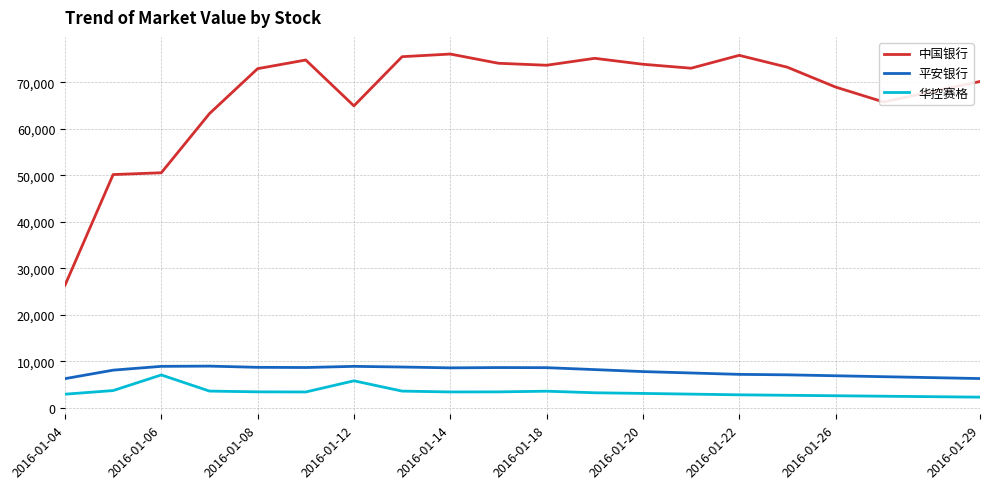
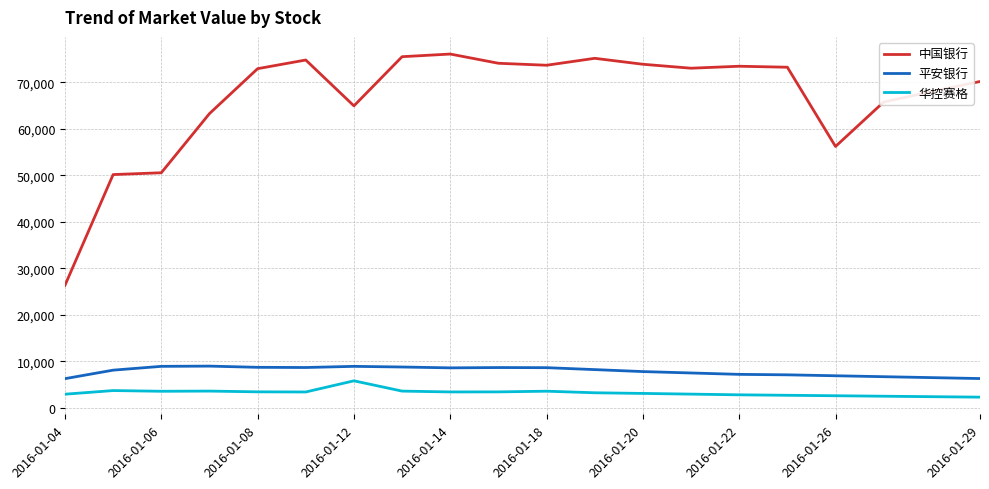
  {
    "中国银行": {
      "2016-01-04": "26,000",
      "2016-01-06": "51,000",
      "2016-01-08": "73,000",
      "2016-01-12": "65,000",
      "2016-01-14": "76,000",
      "2016-01-18": "74,000",
      "2016-01-20": "74,000",
-     "2016-01-22": "76,000",
-     "2016-01-26": "69,000",
+     "2016-01-22": "73,000",
+     "2016-01-26": "56,000",
      "2016-01-29": "70,000"
    },
    "平安银行": {
      "2016-01-04": "6,000",
      "2016-01-06": "9,000",
      "2016-01-08": "9,000",
      "2016-01-12": "9,000",
      "2016-01-14": "9,000",
      "2016-01-18": "9,000",
      "2016-01-20": "8,000",
      "2016-01-22": "7,000",
      "2016-01-26": "7,000",
      "2016-01-29": "6,000"
    },
    "华控赛格": {
      "2016-01-04": "3,000",
-     "2016-01-06": "7,000",
+     "2016-01-06": "4,000",
      "2016-01-08": "3,000",
      "2016-01-12": "6,000",
      "2016-01-14": "3,000",
      "2016-01-18": "4,000",
      "2016-01-20": "3,000",
      "2016-01-22": "3,000",
      "2016-01-26": "3,000",
      "2016-01-29": "2,000"
    }
  }
